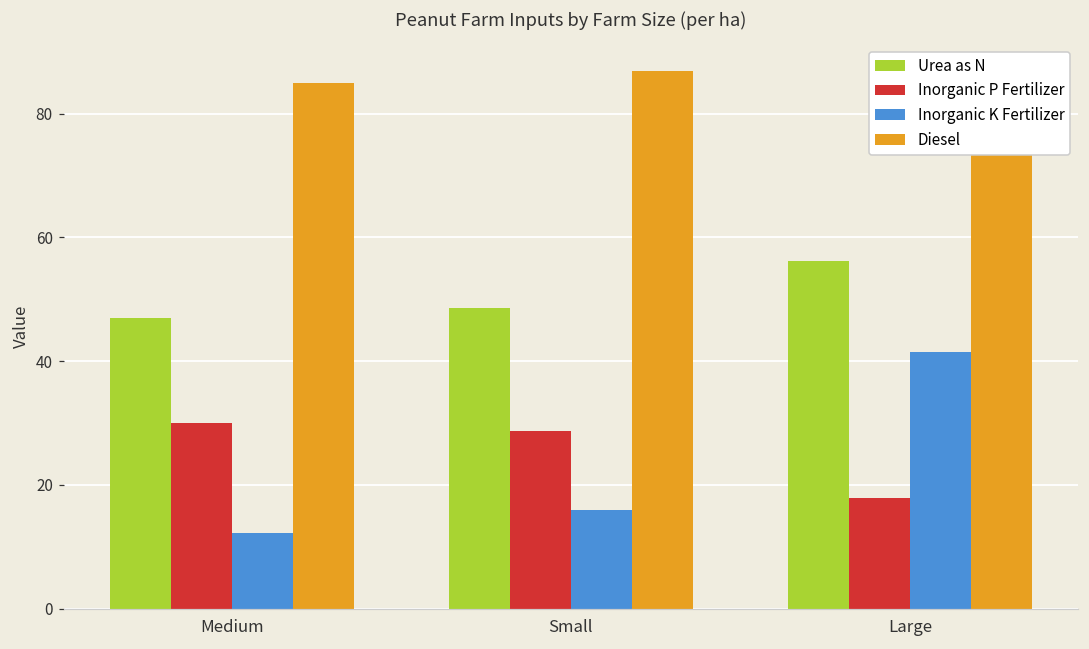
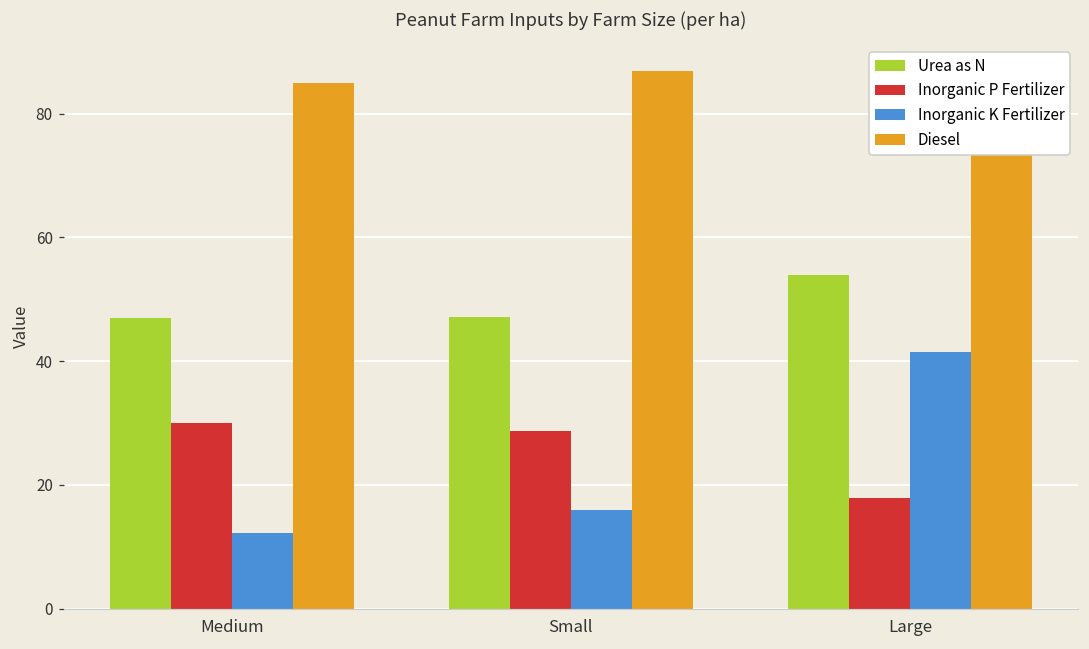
  {
    "Urea as N": {
      "Medium": 47,
-     "Small": 49,
-     "Large": 56
+     "Small": 47,
+     "Large": 54
    },
    "Inorganic P Fertilizer": {
      "Medium": 30,
      "Small": 29,
      "Large": 18
    },
    "Inorganic K Fertilizer": {
      "Medium": 12,
      "Small": 16,
      "Large": 41
    },
    "Diesel": {
      "Medium": 85,
      "Small": 87
    }
  }
